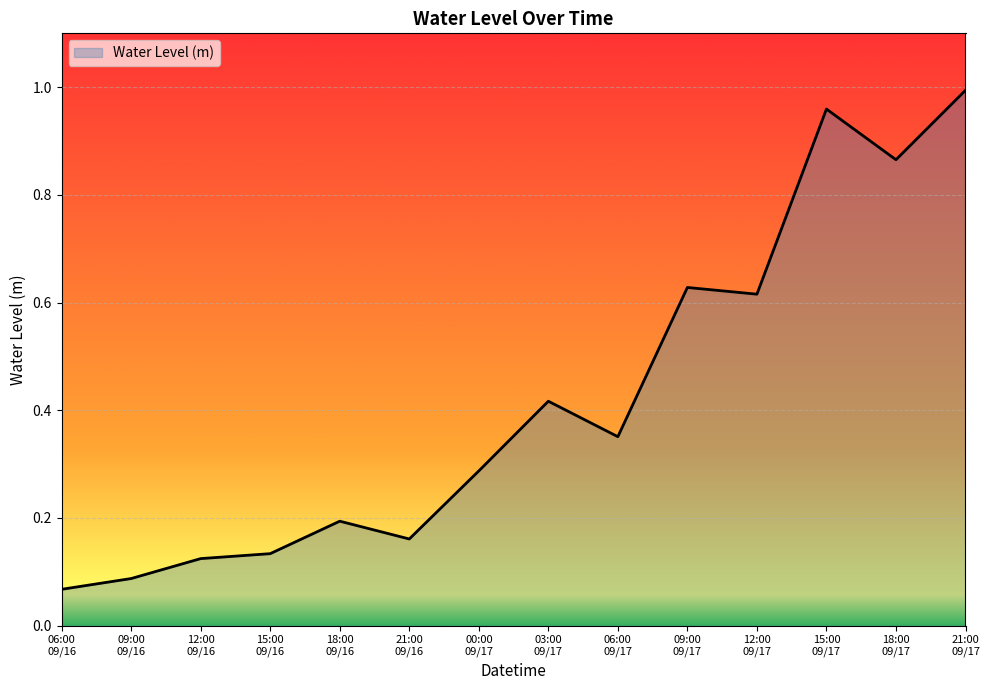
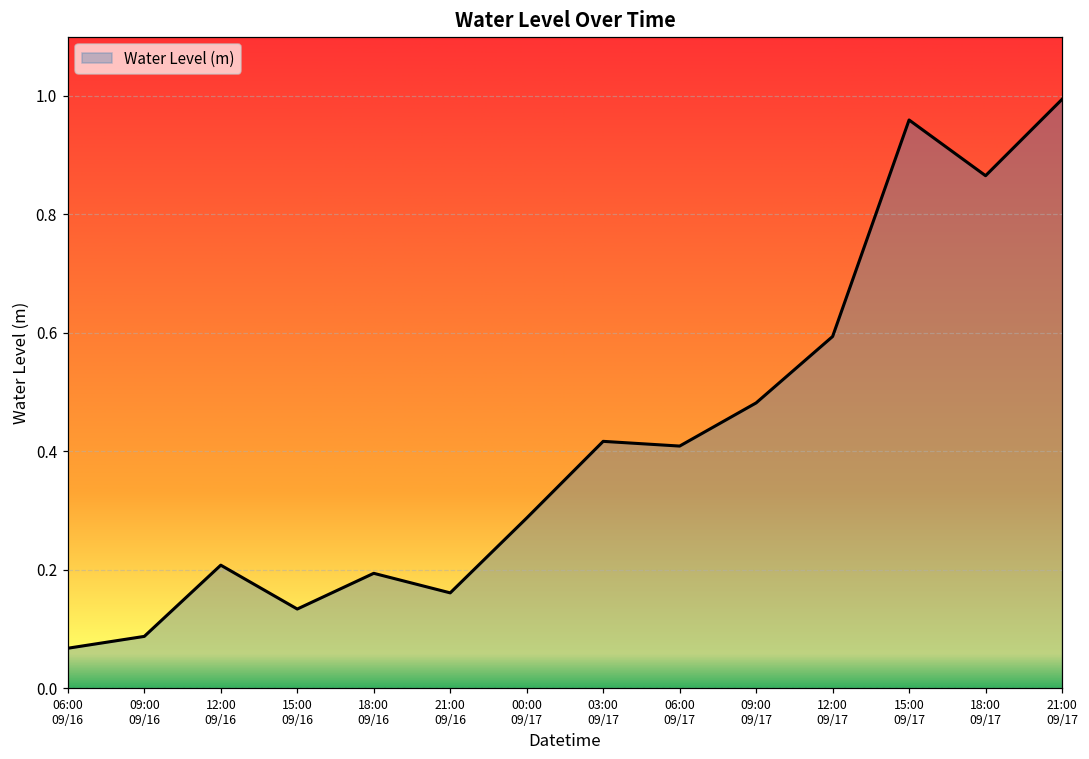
  {
    "06:00 09/16": 0.07,
    "09:00 09/16": 0.09,
-   "12:00 09/16": 0.12,
+   "12:00 09/16": 0.21,
    "15:00 09/16": 0.13,
    "18:00 09/16": 0.19,
    "21:00 09/16": 0.16,
    "00:00 09/17": 0.29,
    "03:00 09/17": 0.42,
-   "06:00 09/17": 0.35,
-   "09:00 09/17": 0.63,
-   "12:00 09/17": 0.62,
+   "06:00 09/17": 0.41,
+   "09:00 09/17": 0.48,
+   "12:00 09/17": 0.59,
    "15:00 09/17": 0.96,
    "18:00 09/17": 0.87,
    "21:00 09/17": 0.99
  }
